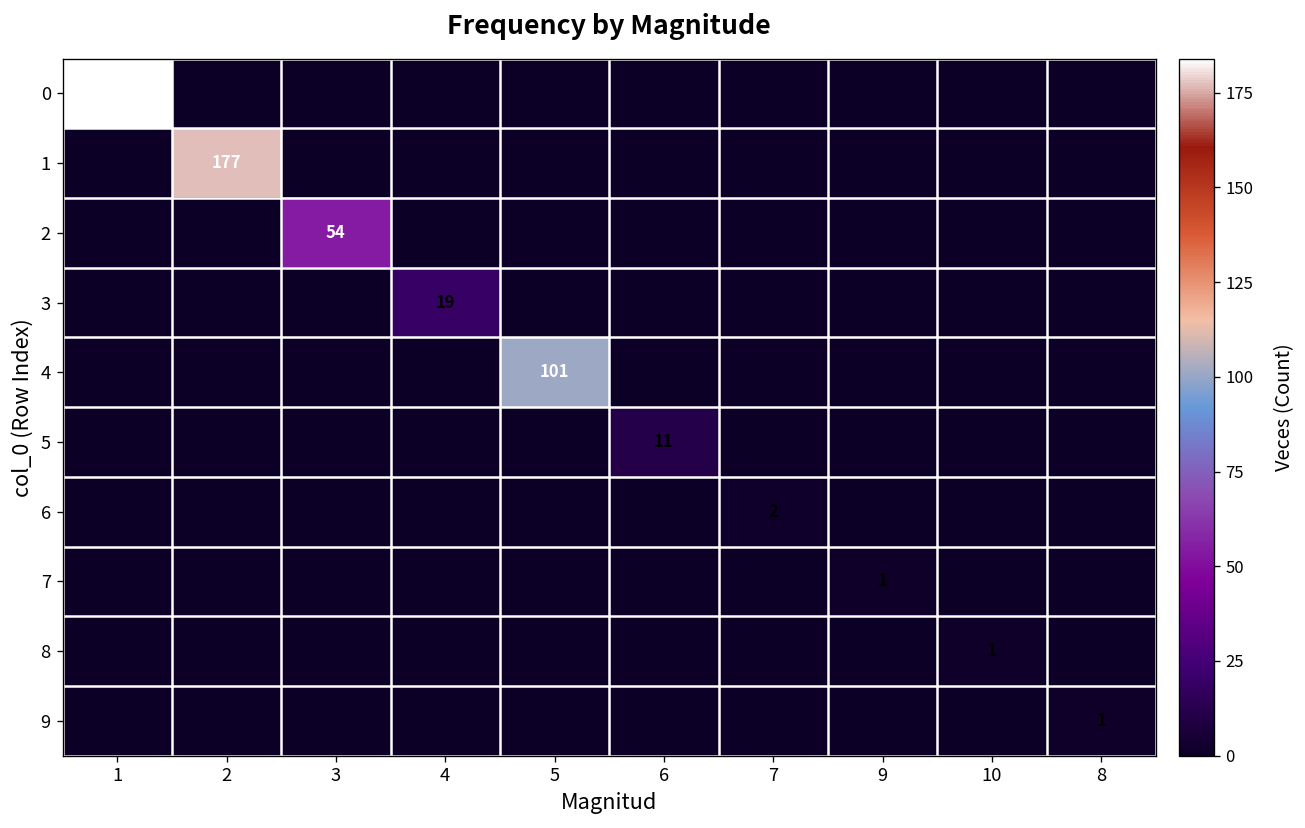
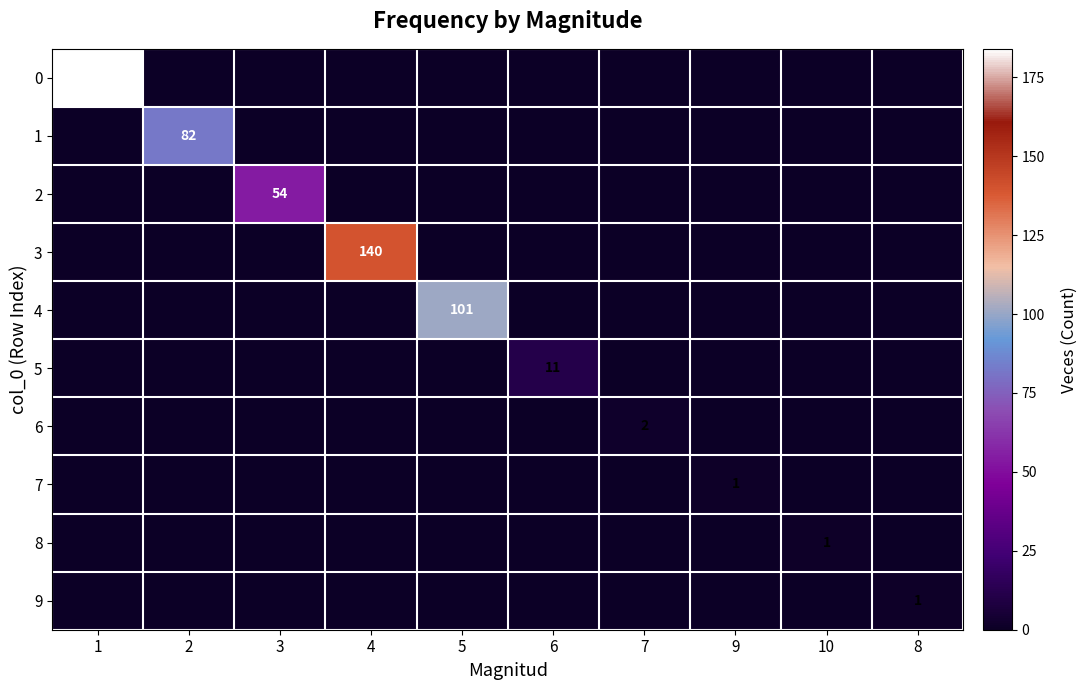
  {
    "1": {
-     "2": 177
+     "2": 82
    },
    "2": {
      "3": 54
    },
    "3": {
-     "4": 19
+     "4": 140
    },
    "4": {
      "5": 101
    },
    "5": {
      "6": 11
    }
  }
